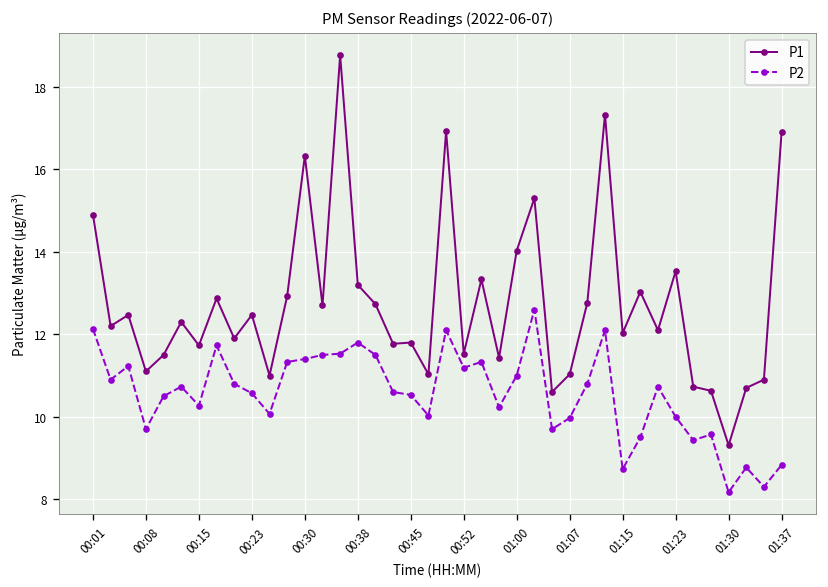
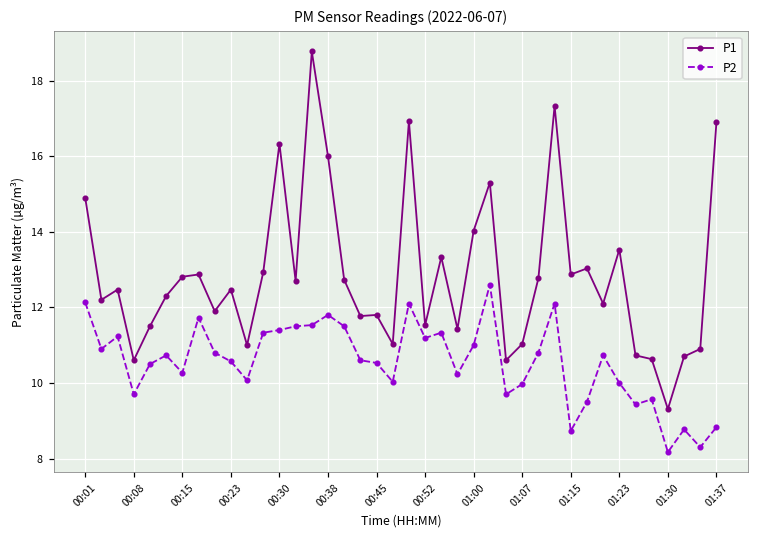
  {
    "P1": {
      "00:01": 14.9,
-     "00:08": 11.1,
-     "00:15": 11.7,
+     "00:08": 10.6,
+     "00:15": 12.8,
      "00:23": 12.5,
      "00:30": 16.3,
-     "00:38": 13.2,
+     "00:38": 16.0,
      "00:45": 11.8,
      "00:52": 11.5,
      "01:00": 14.0,
      "01:07": 11.0,
-     "01:15": 12.0,
+     "01:15": 12.9,
      "01:23": 13.5,
      "01:30": 9.3,
      "01:37": 16.9
    },
    "P2": {
      "00:01": 12.1,
      "00:08": 9.7,
      "00:15": 10.3,
      "00:23": 10.6,
      "00:30": 11.4,
      "00:38": 11.8,
      "00:45": 10.5,
      "00:52": 11.2,
      "01:00": 11.0,
      "01:07": 10.0,
      "01:15": 8.7,
      "01:23": 10.0,
      "01:30": 8.2,
      "01:37": 8.8
    }
  }
